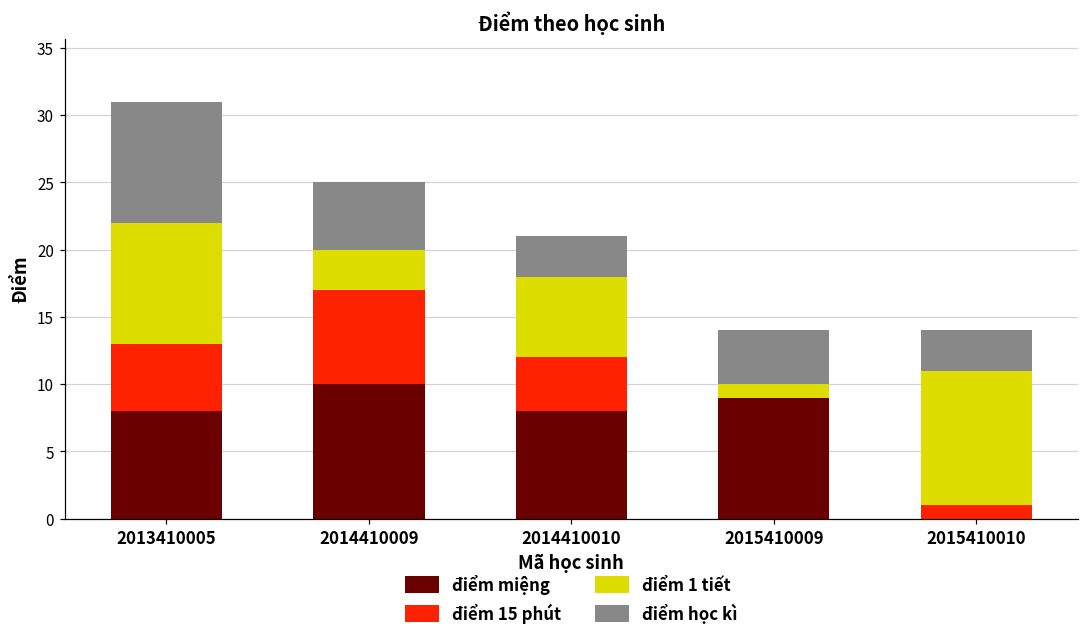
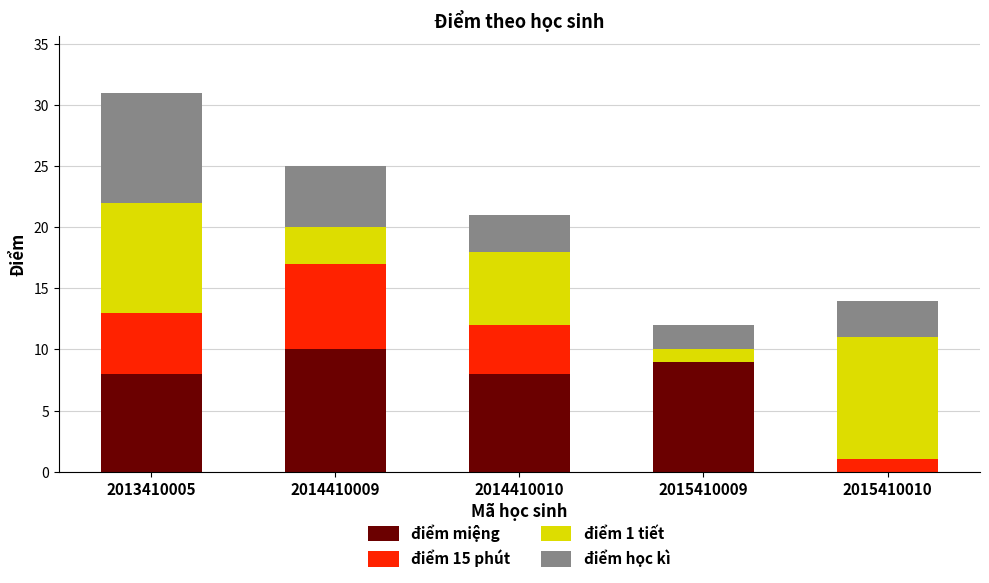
  {
    "điểm miệng": {
      "2013410005": 8,
      "2014410009": 10,
      "2014410010": 8,
      "2015410009": 9,
      "2015410010": 0
    },
    "điểm 15 phút": {
      "2013410005": 5,
      "2014410009": 7,
      "2014410010": 4,
      "2015410009": 0,
      "2015410010": 1
    },
    "điểm 1 tiết": {
      "2013410005": 9,
      "2014410009": 3,
      "2014410010": 6,
      "2015410009": 1,
      "2015410010": 10
    },
    "điểm học kì": {
      "2013410005": 9,
      "2014410009": 5,
      "2014410010": 3,
-     "2015410009": 4,
+     "2015410009": 2,
      "2015410010": 3
    }
  }
